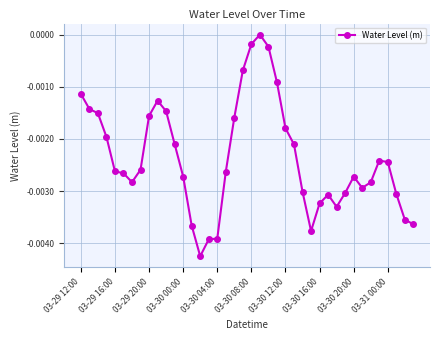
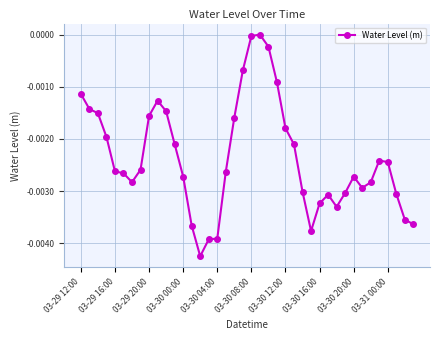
  {
    "03-29 12:00": -0.0011,
    "03-29 16:00": -0.0026,
    "03-29 20:00": -0.0016,
    "03-30 00:00": -0.0027,
    "03-30 04:00": -0.0039,
-   "03-30 08:00": -0.0002,
+   "03-30 08:00": 0.0000,
    "03-30 12:00": -0.0018,
    "03-30 16:00": -0.0032,
    "03-30 20:00": -0.0027,
    "03-31 00:00": -0.0024
  }
